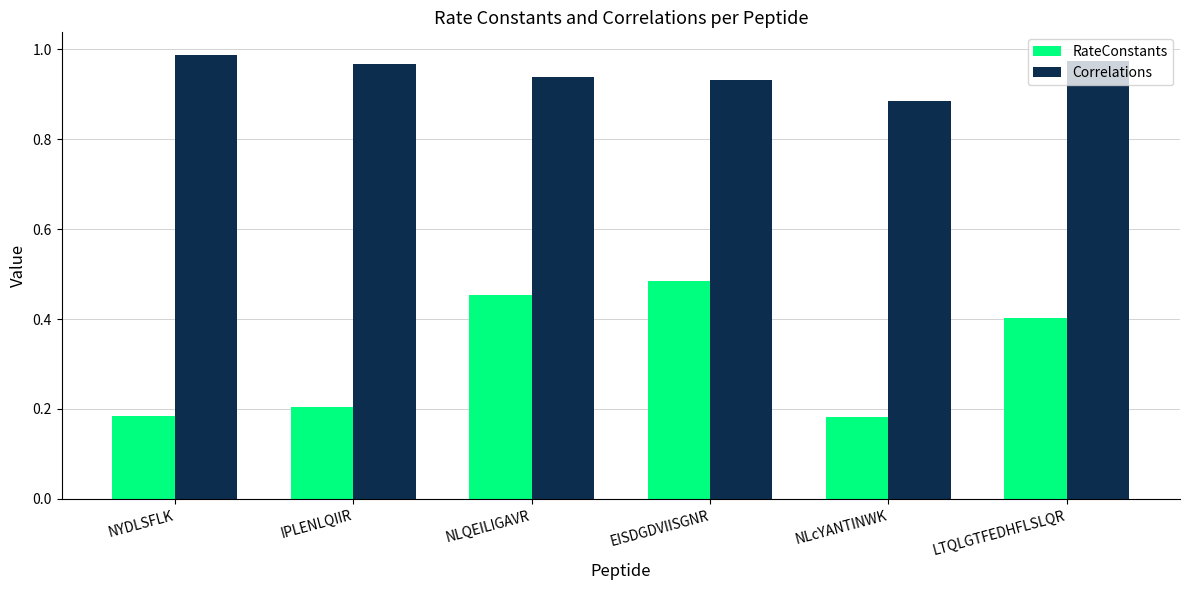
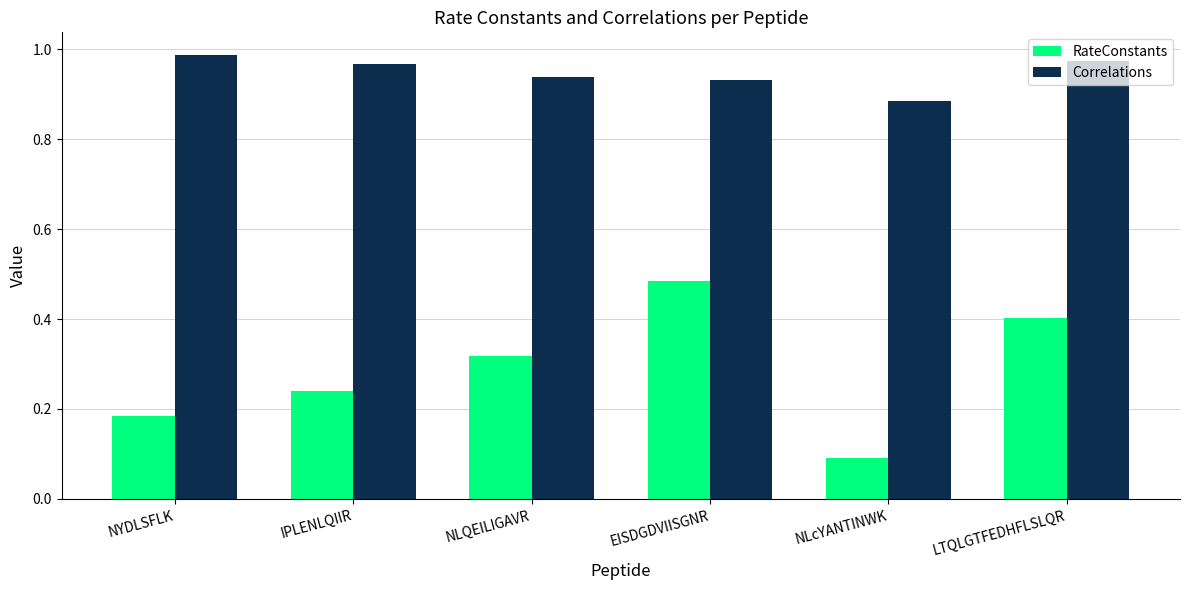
  {
    "RateConstants": {
      "NYDLSFLK": 0.18,
-     "IPLENLQIIR": 0.20,
-     "NLQEILIGAVR": 0.45,
+     "IPLENLQIIR": 0.24,
+     "NLQEILIGAVR": 0.32,
      "EISDGDVIISGNR": 0.48,
-     "NLcYANTINWK": 0.18,
+     "NLcYANTINWK": 0.09,
      "LTQLGTFEDHFLSLQR": 0.40
    },
    "Correlations": {
      "NYDLSFLK": 0.99,
      "IPLENLQIIR": 0.97,
      "NLQEILIGAVR": 0.94,
      "EISDGDVIISGNR": 0.93,
      "NLcYANTINWK": 0.89
    }
  }
